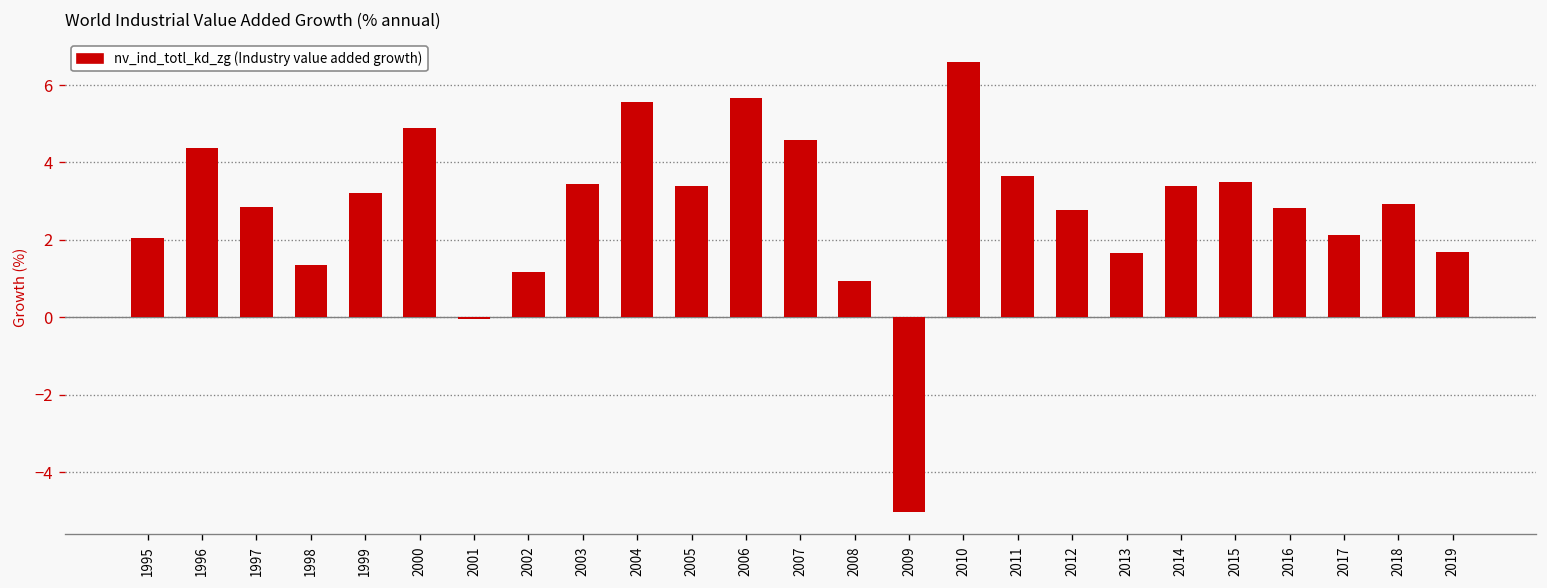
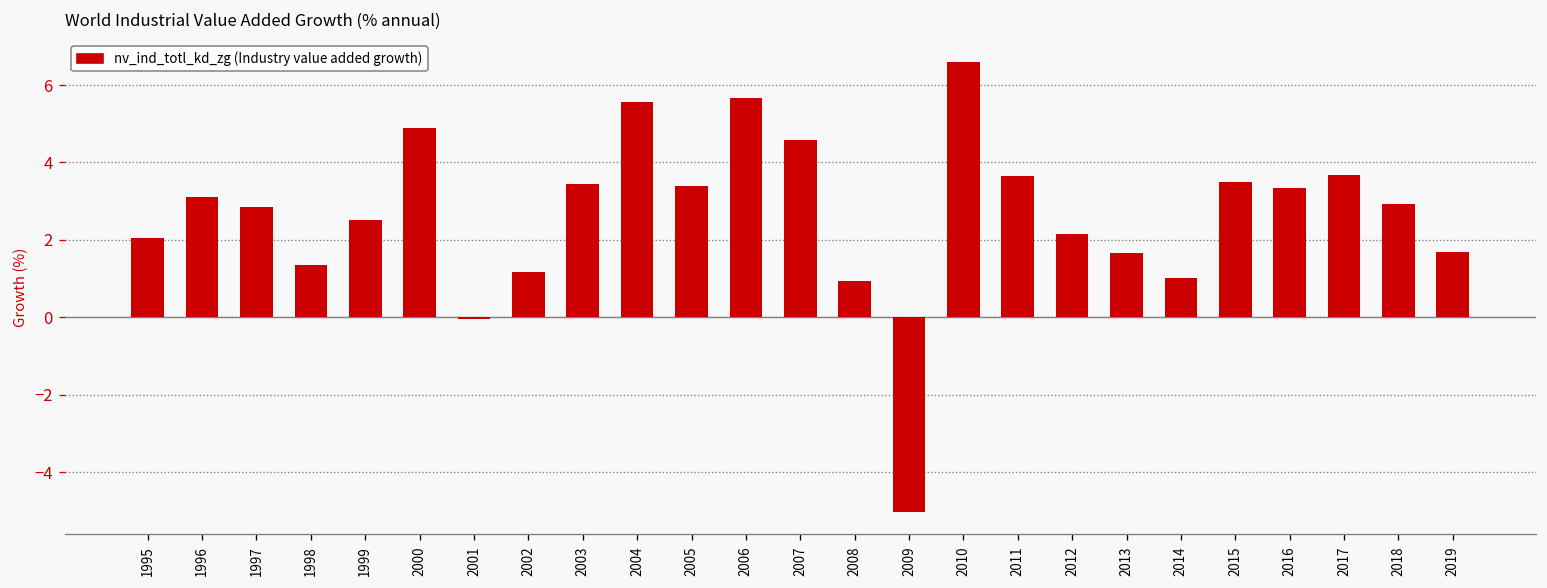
  {
    "1995": 2.0,
-   "1996": 4.4,
+   "1996": 3.1,
    "1997": 2.9,
    "1998": 1.3,
-   "1999": 3.2,
+   "1999": 2.5,
    "2000": 4.9,
    "2002": 1.2,
    "2003": 3.5,
    "2004": 5.6,
    "2005": 3.4,
    "2006": 5.7,
    "2007": 4.6,
    "2008": 0.9,
    "2009": -5.0,
    "2010": 6.6,
    "2011": 3.6,
-   "2012": 2.8,
+   "2012": 2.1,
    "2013": 1.7,
-   "2014": 3.4,
+   "2014": 1.0,
    "2015": 3.5,
-   "2016": 2.8,
-   "2017": 2.1,
+   "2016": 3.3,
+   "2017": 3.7,
    "2018": 2.9,
    "2019": 1.7
  }
